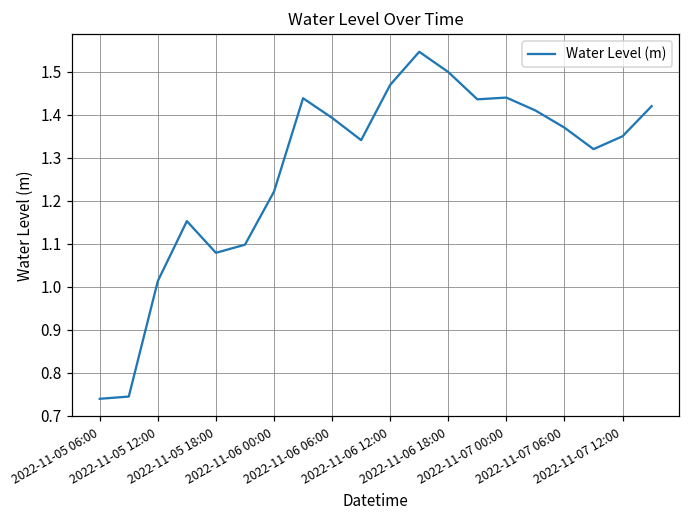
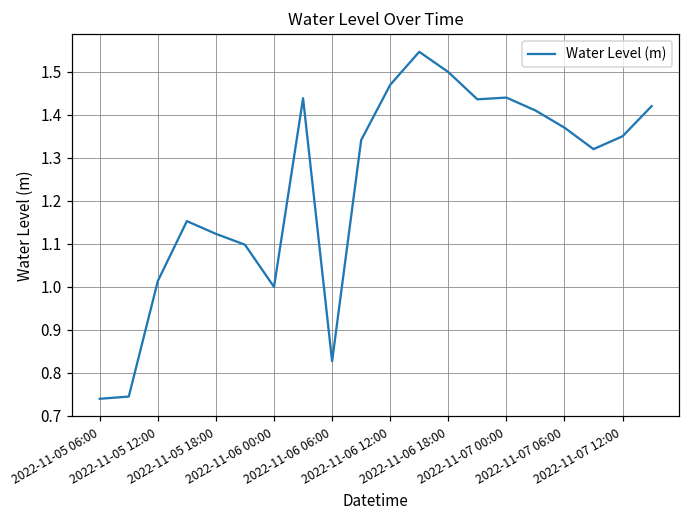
  {
    "2022-11-05 06:00": 0.74,
    "2022-11-05 12:00": 1.01,
-   "2022-11-05 18:00": 1.08,
-   "2022-11-06 00:00": 1.22,
-   "2022-11-06 06:00": 1.39,
+   "2022-11-05 18:00": 1.12,
+   "2022-11-06 00:00": 1.00,
+   "2022-11-06 06:00": 0.83,
    "2022-11-06 12:00": 1.47,
    "2022-11-06 18:00": 1.50,
    "2022-11-07 00:00": 1.44,
    "2022-11-07 06:00": 1.37,
    "2022-11-07 12:00": 1.35
  }
